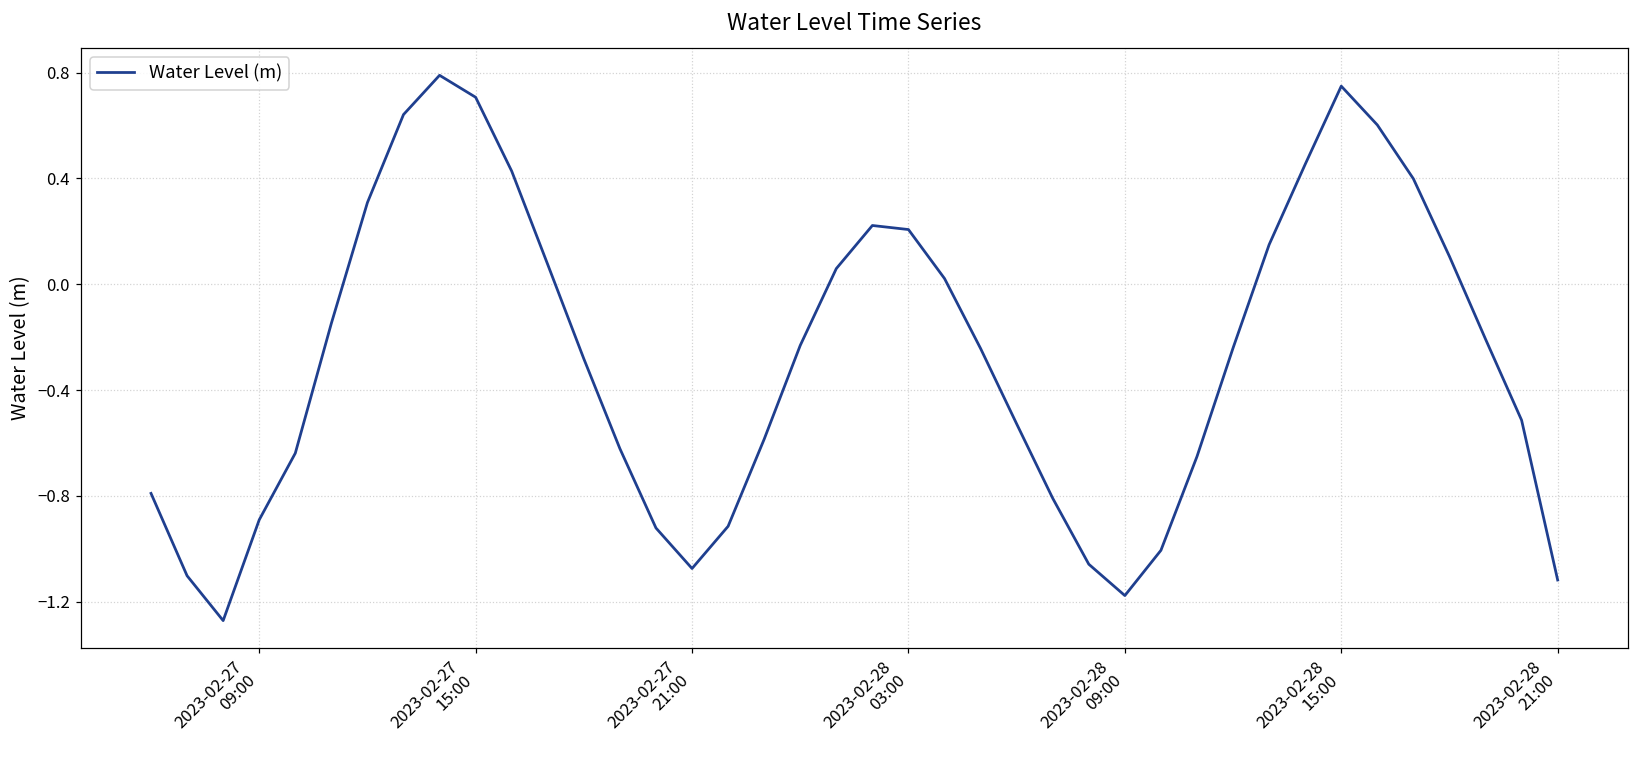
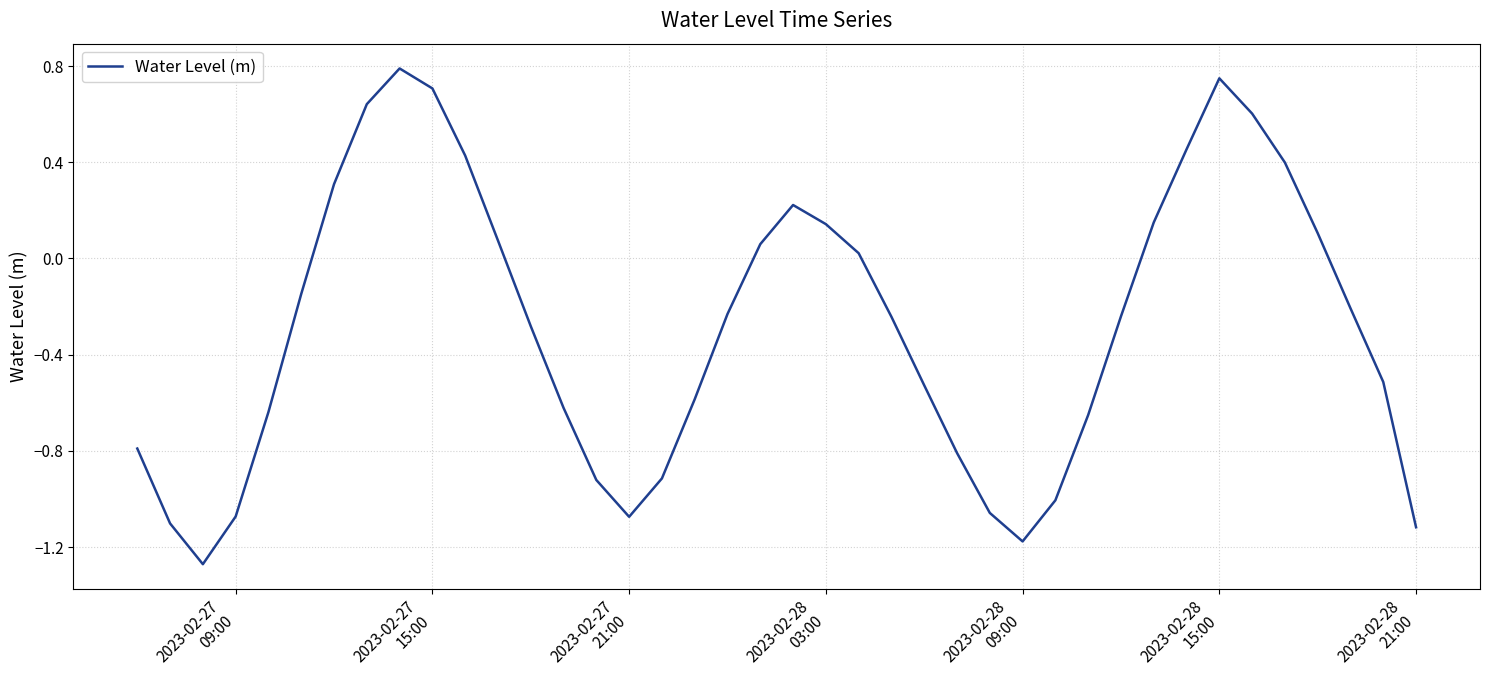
  {
-   "2023-02-27 09:00": -0.89,
+   "2023-02-27 09:00": -1.07,
    "2023-02-27 15:00": 0.71,
    "2023-02-27 21:00": -1.07,
-   "2023-02-28 03:00": 0.21,
+   "2023-02-28 03:00": 0.14,
    "2023-02-28 09:00": -1.18,
    "2023-02-28 15:00": 0.75,
    "2023-02-28 21:00": -1.12
  }
